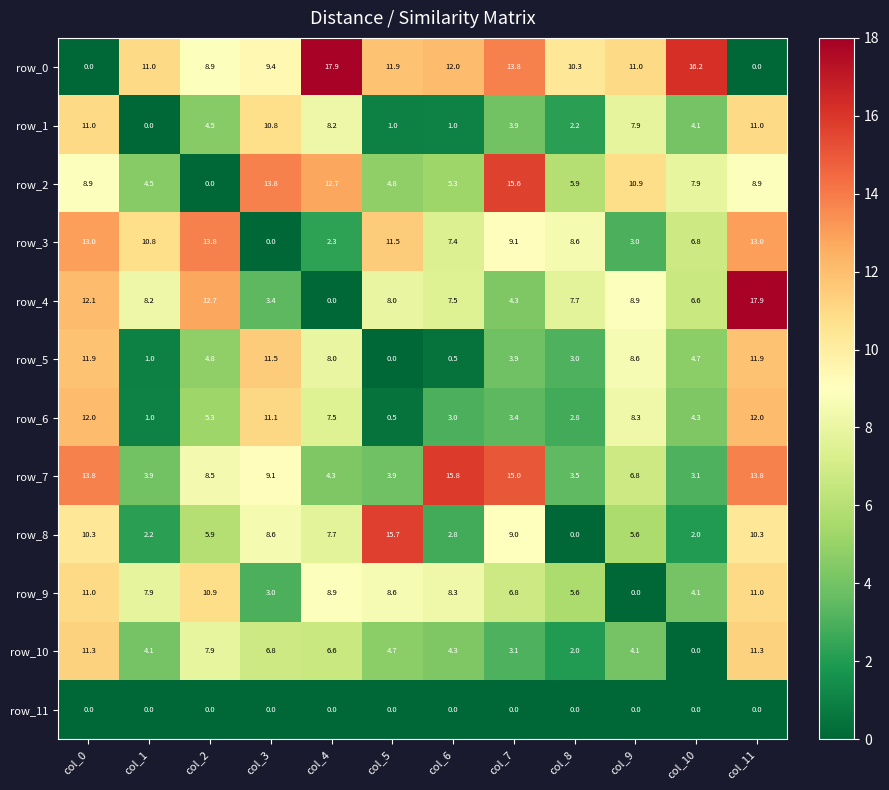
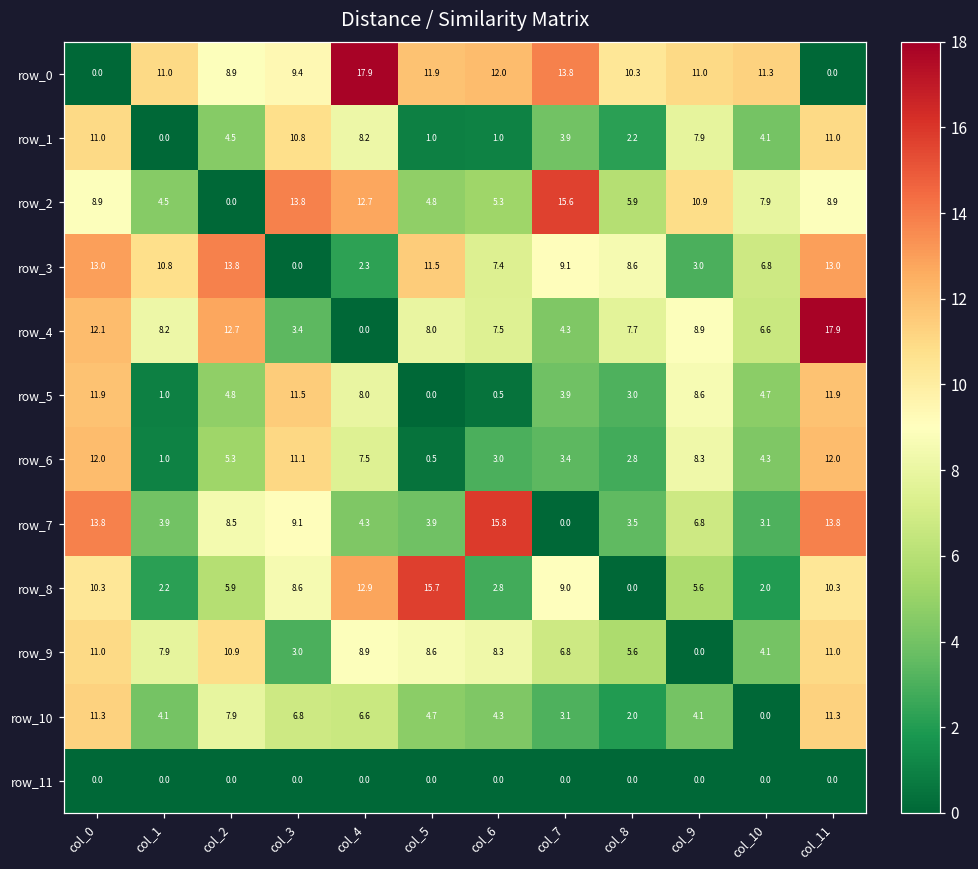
  {
    "row_0": {
      "col_0": 0.0,
      "col_1": 11.0,
      "col_2": 8.9,
      "col_3": 9.4,
      "col_4": 17.9,
      "col_5": 11.9,
      "col_6": 12.0,
      "col_7": 13.8,
      "col_8": 10.3,
      "col_9": 11.0,
-     "col_10": 16.2,
+     "col_10": 11.3,
      "col_11": 0.0
    },
    "row_1": {
      "col_0": 11.0,
      "col_1": 0.0,
      "col_2": 4.5,
      "col_3": 10.8,
      "col_4": 8.2,
      "col_5": 1.0,
      "col_6": 1.0,
      "col_7": 3.9,
      "col_8": 2.2,
      "col_9": 7.9,
      "col_10": 4.1,
      "col_11": 11.0
    },
    "row_2": {
      "col_0": 8.9,
      "col_1": 4.5,
      "col_2": 0.0,
      "col_3": 13.8,
      "col_4": 12.7,
      "col_5": 4.8,
      "col_6": 5.3,
      "col_7": 15.6,
      "col_8": 5.9,
      "col_9": 10.9,
      "col_10": 7.9,
      "col_11": 8.9
    },
    "row_3": {
      "col_0": 13.0,
      "col_1": 10.8,
      "col_2": 13.8,
      "col_3": 0.0,
      "col_4": 2.3,
      "col_5": 11.5,
      "col_6": 7.4,
      "col_7": 9.1,
      "col_8": 8.6,
      "col_9": 3.0,
      "col_10": 6.8,
      "col_11": 13.0
    },
    "row_4": {
      "col_0": 12.1,
      "col_1": 8.2,
      "col_2": 12.7,
      "col_3": 3.4,
      "col_4": 0.0,
      "col_5": 8.0,
      "col_6": 7.5,
      "col_7": 4.3,
      "col_8": 7.7,
      "col_9": 8.9,
      "col_10": 6.6,
      "col_11": 17.9
    },
    "row_5": {
      "col_0": 11.9,
      "col_1": 1.0,
      "col_2": 4.8,
      "col_3": 11.5,
      "col_4": 8.0,
      "col_5": 0.0,
      "col_6": 0.5,
      "col_7": 3.9,
      "col_8": 3.0,
      "col_9": 8.6,
      "col_10": 4.7,
      "col_11": 11.9
    },
    "row_6": {
      "col_0": 12.0,
      "col_1": 1.0,
      "col_2": 5.3,
      "col_3": 11.1,
      "col_4": 7.5,
      "col_5": 0.5,
      "col_6": 3.0,
      "col_7": 3.4,
      "col_8": 2.8,
      "col_9": 8.3,
      "col_10": 4.3,
      "col_11": 12.0
    },
    "row_7": {
      "col_0": 13.8,
      "col_1": 3.9,
      "col_2": 8.5,
      "col_3": 9.1,
      "col_4": 4.3,
      "col_5": 3.9,
      "col_6": 15.8,
-     "col_7": 15.0,
+     "col_7": 0.0,
      "col_8": 3.5,
      "col_9": 6.8,
      "col_10": 3.1,
      "col_11": 13.8
    },
    "row_8": {
      "col_0": 10.3,
      "col_1": 2.2,
      "col_2": 5.9,
      "col_3": 8.6,
-     "col_4": 7.7,
+     "col_4": 12.9,
      "col_5": 15.7,
      "col_6": 2.8,
      "col_7": 9.0,
      "col_8": 0.0,
      "col_9": 5.6,
      "col_10": 2.0,
      "col_11": 10.3
    },
    "row_9": {
      "col_0": 11.0,
      "col_1": 7.9,
      "col_2": 10.9,
      "col_3": 3.0,
      "col_4": 8.9,
      "col_5": 8.6,
      "col_6": 8.3,
      "col_7": 6.8,
      "col_8": 5.6,
      "col_9": 0.0,
      "col_10": 4.1,
      "col_11": 11.0
    },
    "row_10": {
      "col_0": 11.3,
      "col_1": 4.1,
      "col_2": 7.9,
      "col_3": 6.8,
      "col_4": 6.6,
      "col_5": 4.7,
      "col_6": 4.3,
      "col_7": 3.1,
      "col_8": 2.0,
      "col_9": 4.1,
      "col_10": 0.0,
      "col_11": 11.3
    },
    "row_11": {
      "col_0": 0.0,
      "col_1": 0.0,
      "col_2": 0.0,
      "col_3": 0.0,
      "col_4": 0.0,
      "col_5": 0.0,
      "col_6": 0.0,
      "col_7": 0.0,
      "col_8": 0.0,
      "col_9": 0.0,
      "col_10": 0.0,
      "col_11": 0.0
    }
  }
